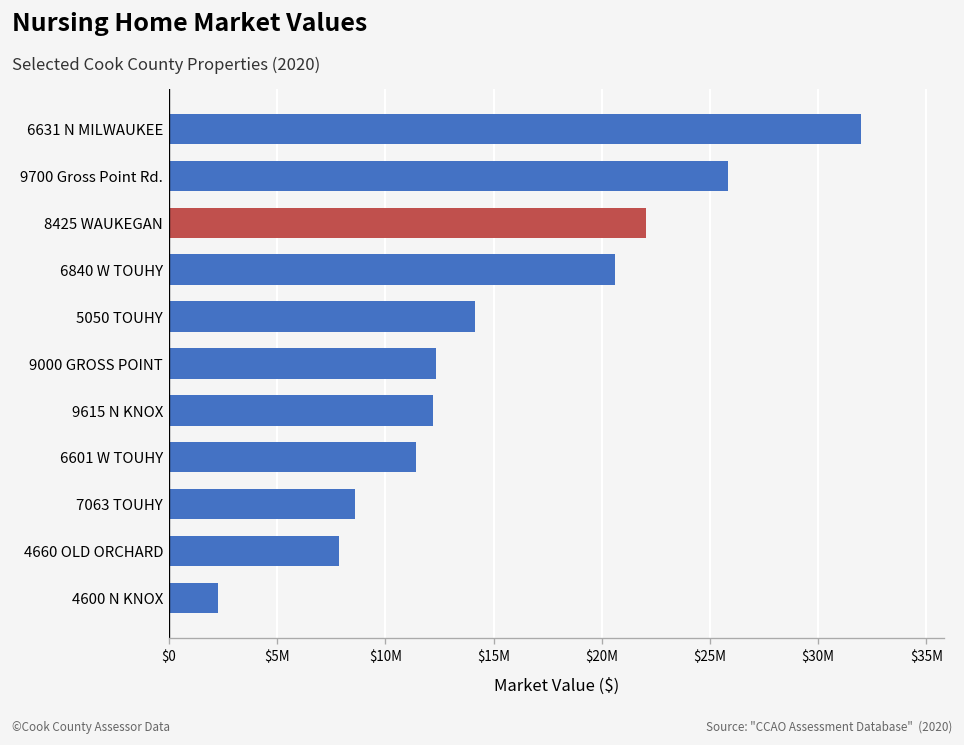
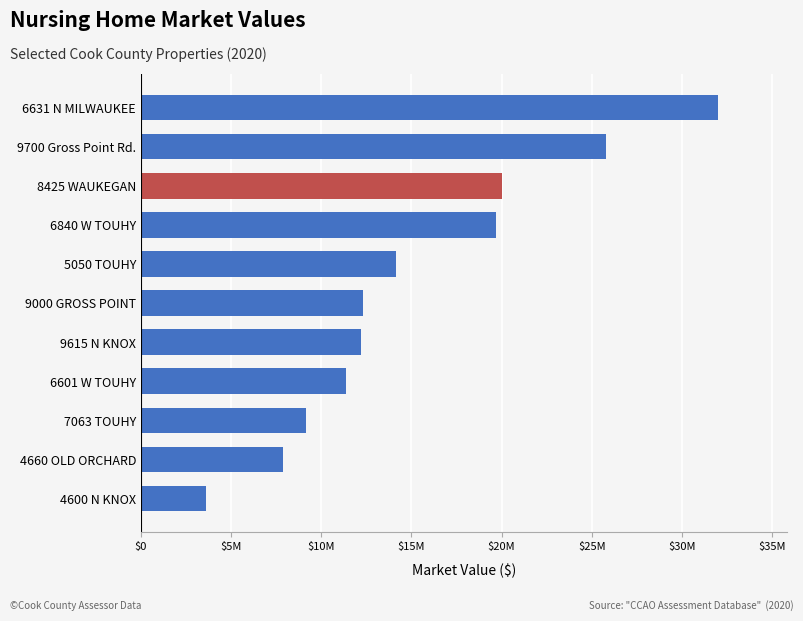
  {
    "6631 N MILWAUKEE": "$32000000",
    "9700 Gross Point Rd.": "$25800000",
-   "8425 WAUKEGAN": "$22000000",
-   "6840 W TOUHY": "$20600000",
+   "8425 WAUKEGAN": "$20000000",
+   "6840 W TOUHY": "$19700000",
    "5050 TOUHY": "$14100000",
    "9000 GROSS POINT": "$12300000",
    "9615 N KNOX": "$12200000",
    "6601 W TOUHY": "$11400000",
-   "7063 TOUHY": "$8600000",
+   "7063 TOUHY": "$9200000",
    "4660 OLD ORCHARD": "$7900000",
-   "4600 N KNOX": "$2300000"
+   "4600 N KNOX": "$3600000"
  }
